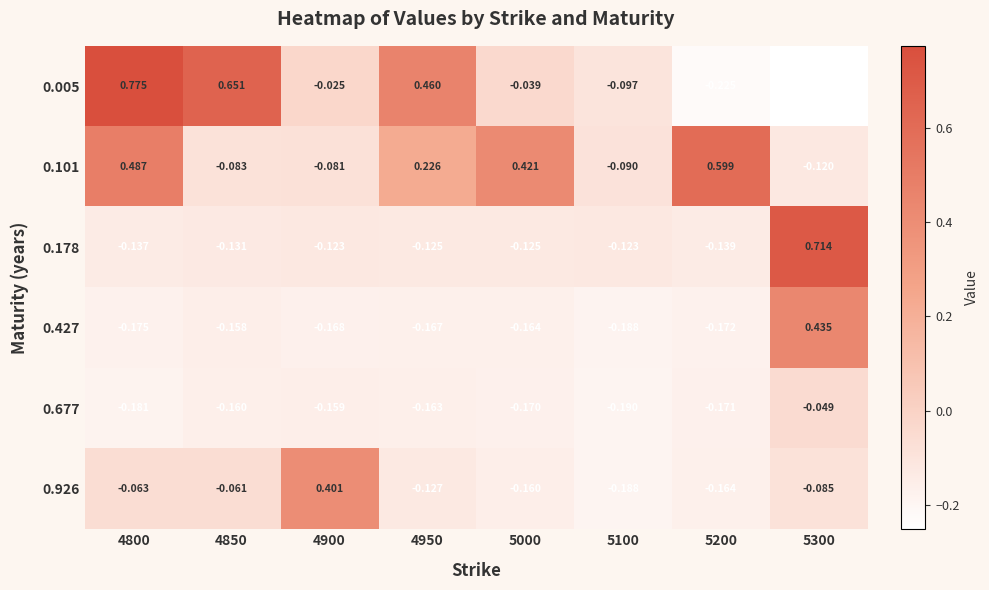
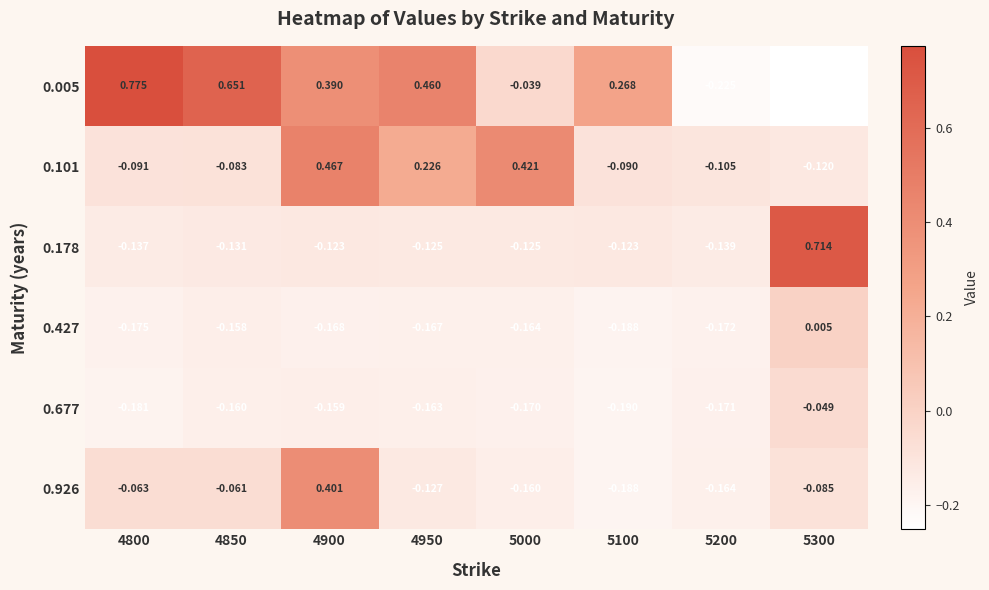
  {
    "0.005": {
      "4800": 0.775,
      "4850": 0.651,
-     "4900": -0.025,
+     "4900": 0.390,
      "4950": 0.460,
      "5000": -0.039,
-     "5100": -0.097
+     "5100": 0.268
    },
    "0.101": {
-     "4800": 0.487,
+     "4800": -0.091,
      "4850": -0.083,
-     "4900": -0.081,
+     "4900": 0.467,
      "4950": 0.226,
      "5000": 0.421,
      "5100": -0.090,
-     "5200": 0.599
+     "5200": -0.105
    },
    "0.178": {
      "5300": 0.714
    },
    "0.427": {
-     "5300": 0.435
+     "5300": 0.005
    },
    "0.677": {
      "5300": -0.049
    },
    "0.926": {
      "4800": -0.063,
      "4850": -0.061,
      "4900": 0.401,
      "5300": -0.085
    }
  }
